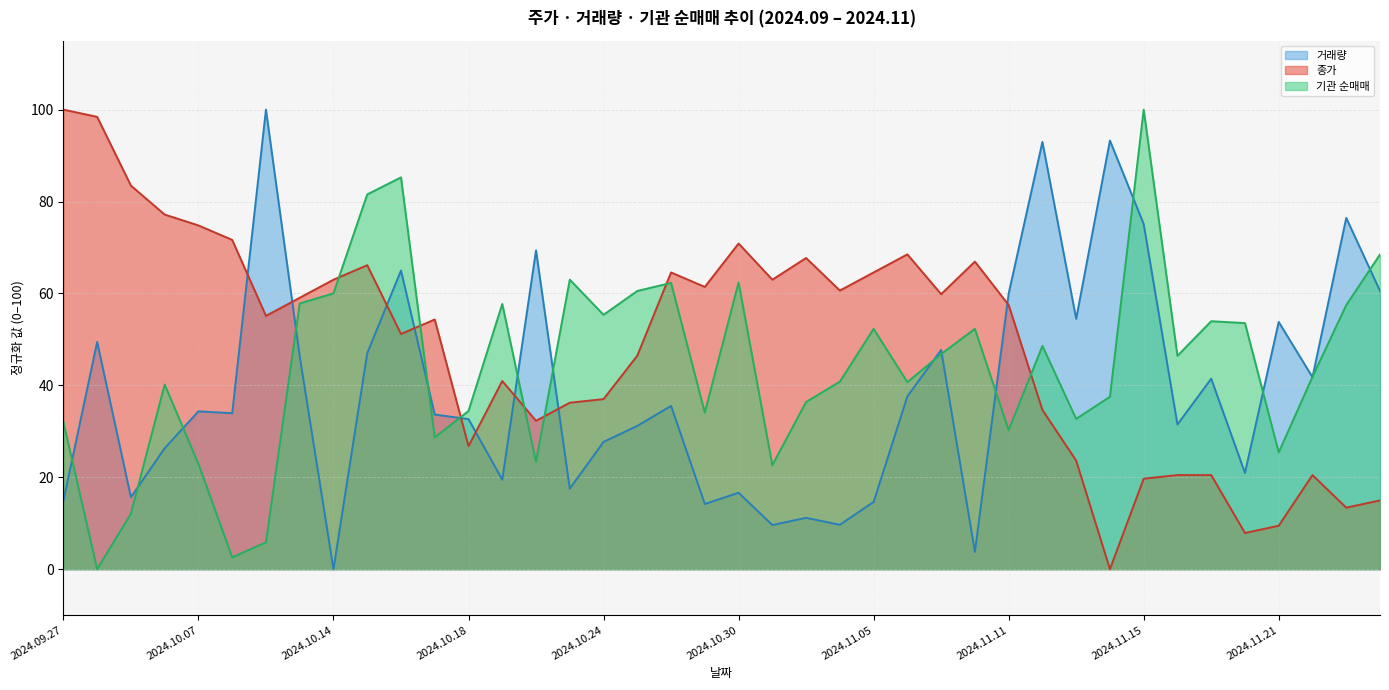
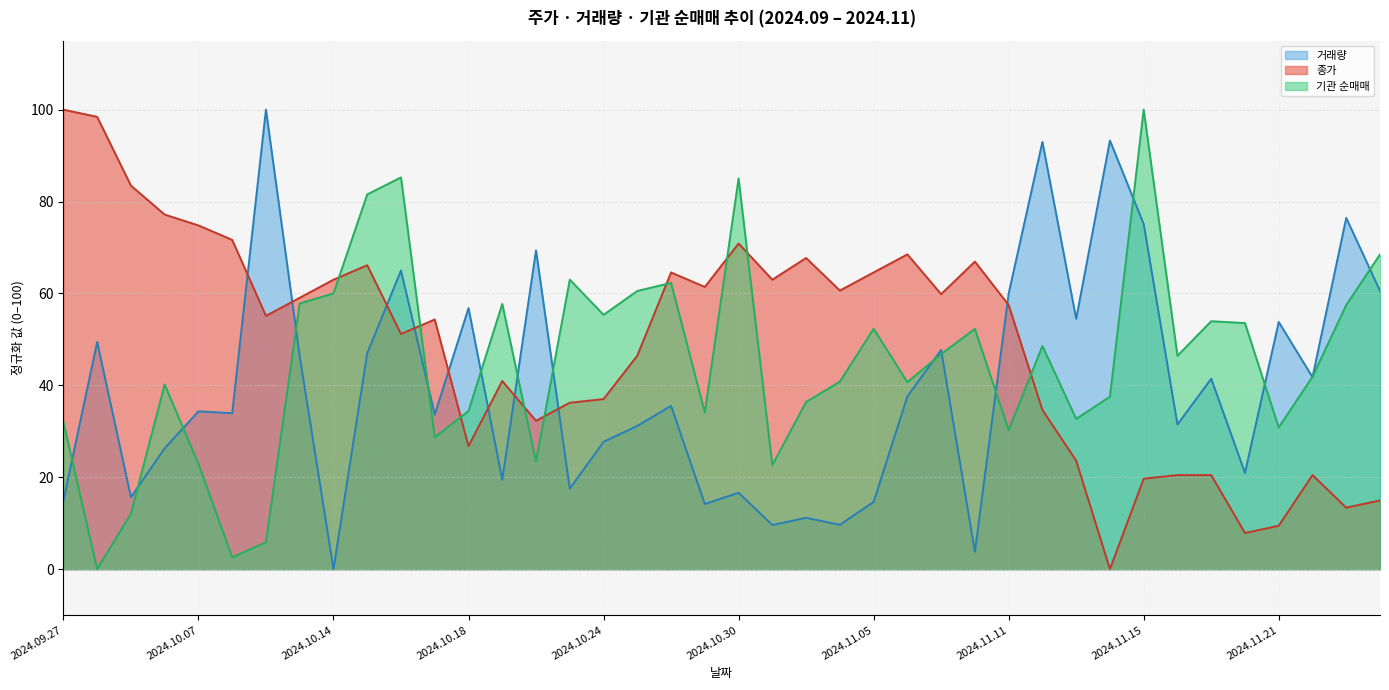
  {
    "거래량": {
      "2024.09.27": 15,
      "2024.10.07": 34,
      "2024.10.14": 0,
-     "2024.10.18": 33,
+     "2024.10.18": 57,
      "2024.10.24": 28,
      "2024.10.30": 17,
      "2024.11.05": 15,
      "2024.11.11": 60,
      "2024.11.15": 75,
      "2024.11.21": 54
    },
    "종가": {
      "2024.09.27": 100,
      "2024.10.07": 75,
      "2024.10.14": 63,
      "2024.10.18": 27,
      "2024.10.24": 37,
      "2024.10.30": 71,
      "2024.11.05": 65,
      "2024.11.11": 57,
      "2024.11.15": 20,
      "2024.11.21": 9
    },
    "기관 순매매": {
      "2024.09.27": 32,
      "2024.10.07": 23,
      "2024.10.14": 60,
      "2024.10.18": 34,
      "2024.10.24": 55,
-     "2024.10.30": 62,
+     "2024.10.30": 85,
      "2024.11.05": 52,
      "2024.11.11": 30,
      "2024.11.15": 100,
-     "2024.11.21": 25
+     "2024.11.21": 31
    }
  }
